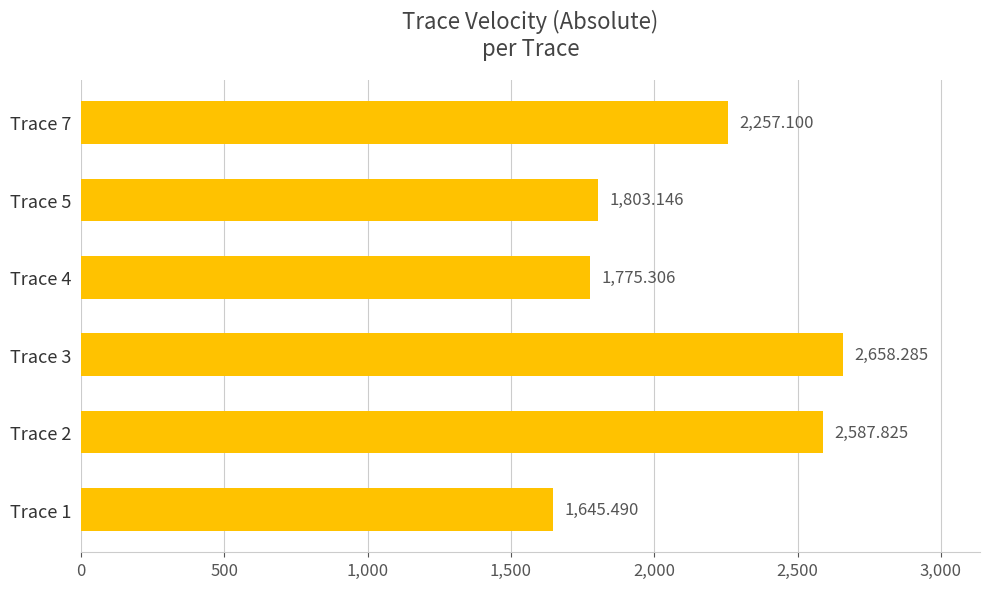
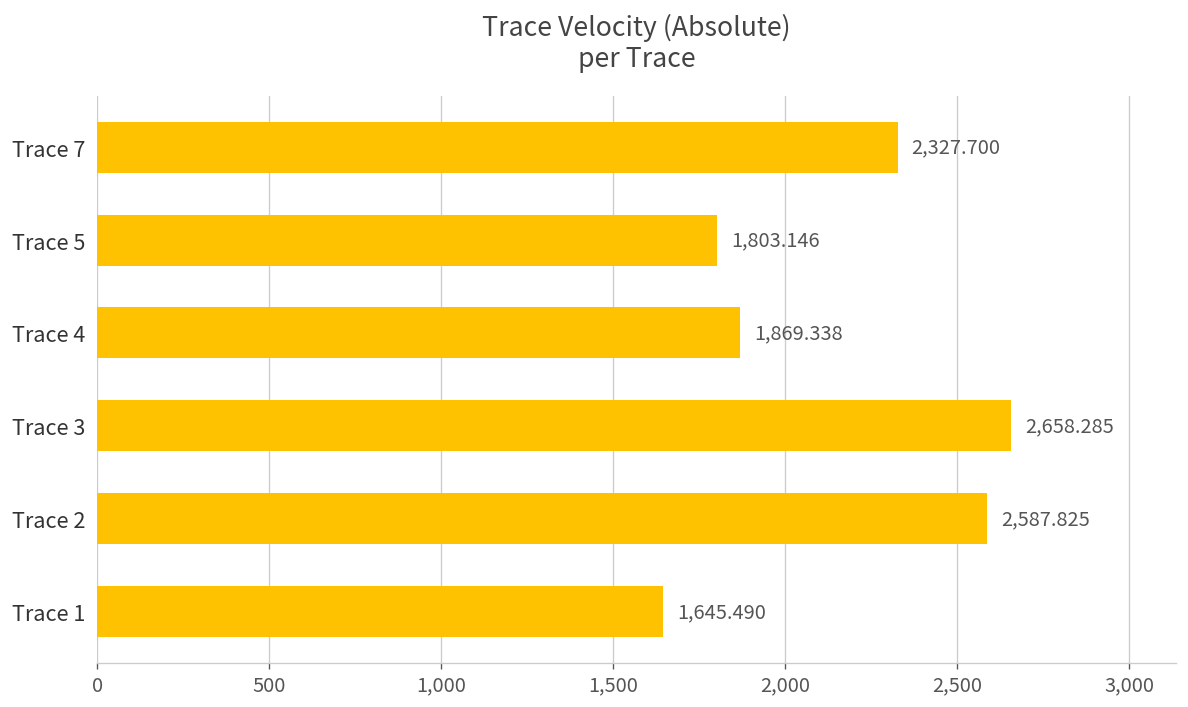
  {
-   "Trace 7": "2,257.100",
+   "Trace 7": "2,327.700",
    "Trace 5": "1,803.146",
-   "Trace 4": "1,775.306",
+   "Trace 4": "1,869.338",
    "Trace 3": "2,658.285",
    "Trace 2": "2,587.825",
    "Trace 1": "1,645.490"
  }
